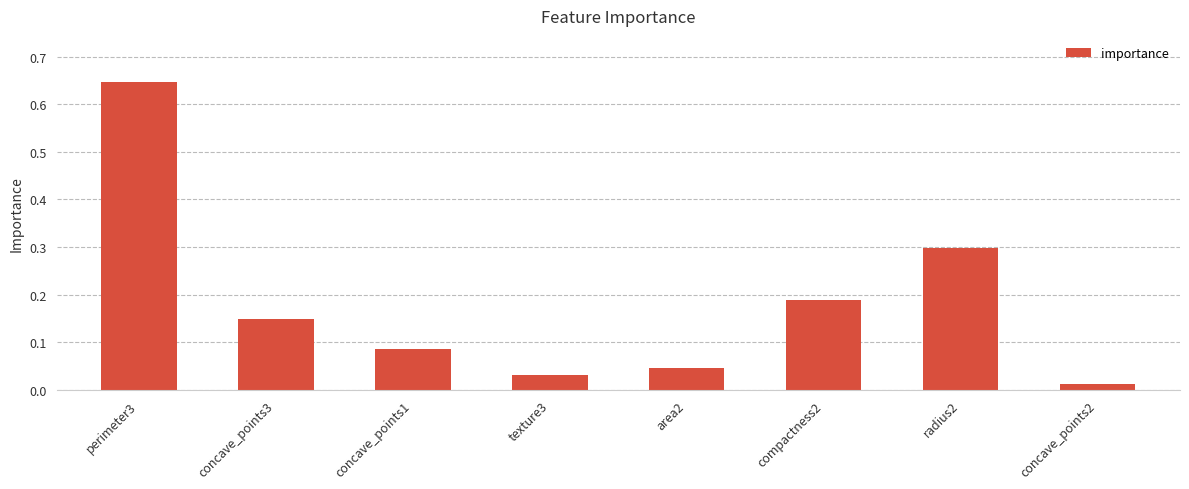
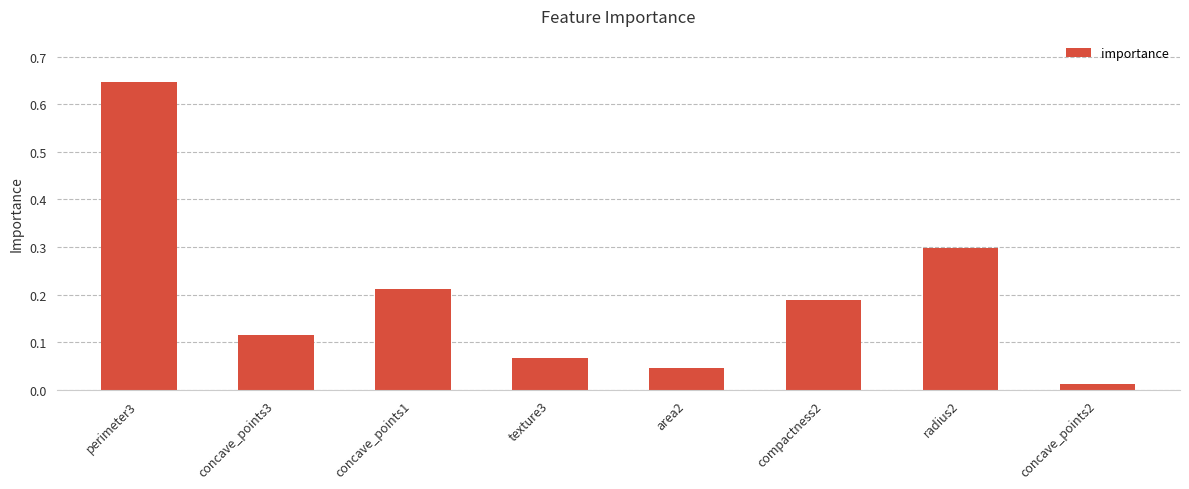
  {
    "perimeter3": 0.65,
-   "concave_points3": 0.15,
-   "concave_points1": 0.09,
-   "texture3": 0.03,
+   "concave_points3": 0.11,
+   "concave_points1": 0.21,
+   "texture3": 0.07,
    "area2": 0.05,
    "compactness2": 0.19,
    "radius2": 0.30,
    "concave_points2": 0.01
  }
